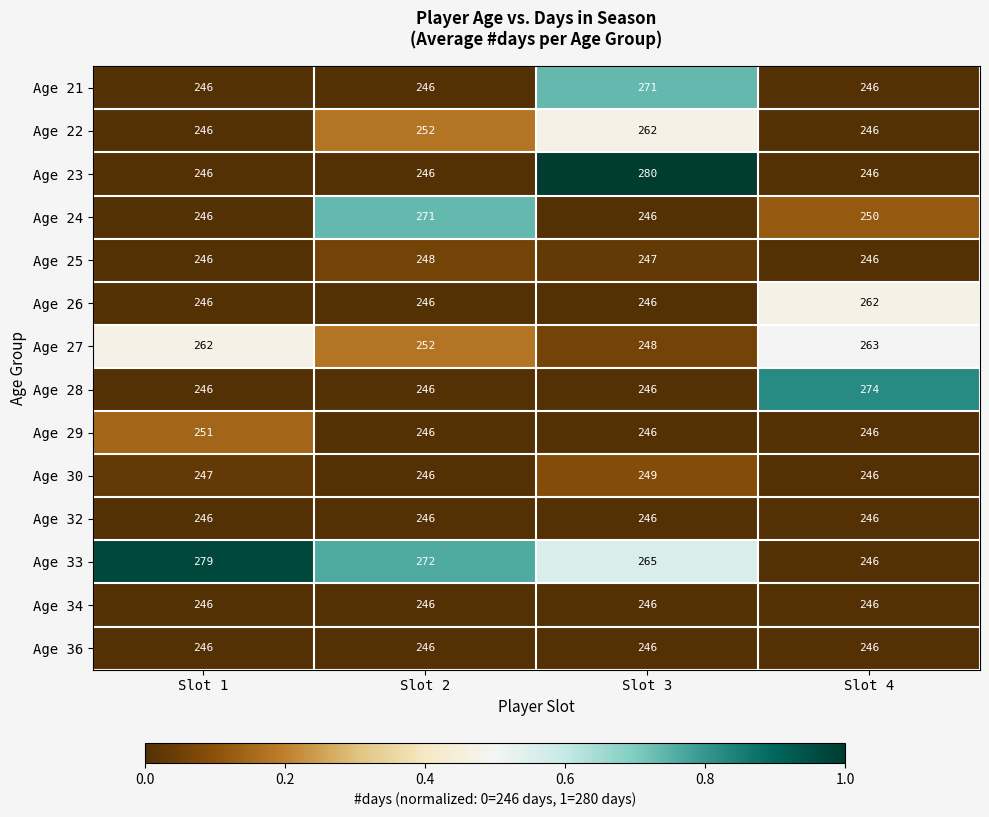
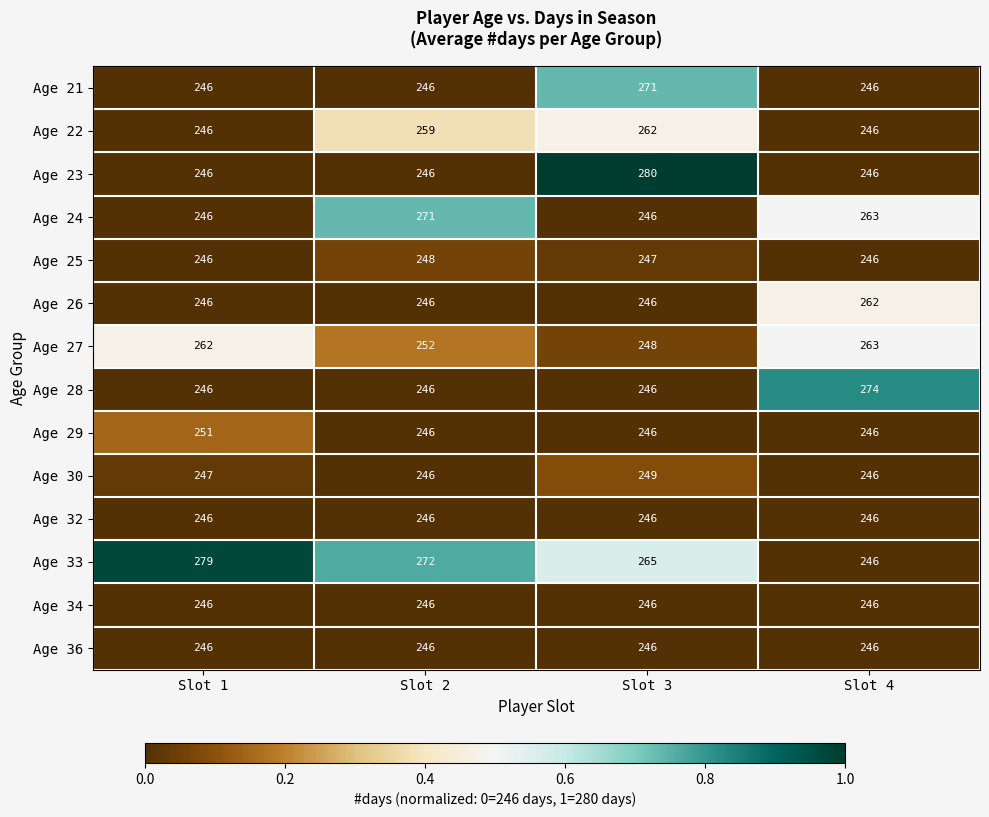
  {
    "Age 21": {
      "Slot 1": 246,
      "Slot 2": 246,
      "Slot 3": 271,
      "Slot 4": 246
    },
    "Age 22": {
      "Slot 1": 246,
-     "Slot 2": 252,
+     "Slot 2": 259,
      "Slot 3": 262,
      "Slot 4": 246
    },
    "Age 23": {
      "Slot 1": 246,
      "Slot 2": 246,
      "Slot 3": 280,
      "Slot 4": 246
    },
    "Age 24": {
      "Slot 1": 246,
      "Slot 2": 271,
      "Slot 3": 246,
-     "Slot 4": 250
+     "Slot 4": 263
    },
    "Age 25": {
      "Slot 1": 246,
      "Slot 2": 248,
      "Slot 3": 247,
      "Slot 4": 246
    },
    "Age 26": {
      "Slot 1": 246,
      "Slot 2": 246,
      "Slot 3": 246,
      "Slot 4": 262
    },
    "Age 27": {
      "Slot 1": 262,
      "Slot 2": 252,
      "Slot 3": 248,
      "Slot 4": 263
    },
    "Age 28": {
      "Slot 1": 246,
      "Slot 2": 246,
      "Slot 3": 246,
      "Slot 4": 274
    },
    "Age 29": {
      "Slot 1": 251,
      "Slot 2": 246,
      "Slot 3": 246,
      "Slot 4": 246
    },
    "Age 30": {
      "Slot 1": 247,
      "Slot 2": 246,
      "Slot 3": 249,
      "Slot 4": 246
    },
    "Age 32": {
      "Slot 1": 246,
      "Slot 2": 246,
      "Slot 3": 246,
      "Slot 4": 246
    },
    "Age 33": {
      "Slot 1": 279,
      "Slot 2": 272,
      "Slot 3": 265,
      "Slot 4": 246
    },
    "Age 34": {
      "Slot 1": 246,
      "Slot 2": 246,
      "Slot 3": 246,
      "Slot 4": 246
    },
    "Age 36": {
      "Slot 1": 246,
      "Slot 2": 246,
      "Slot 3": 246,
      "Slot 4": 246
    }
  }
